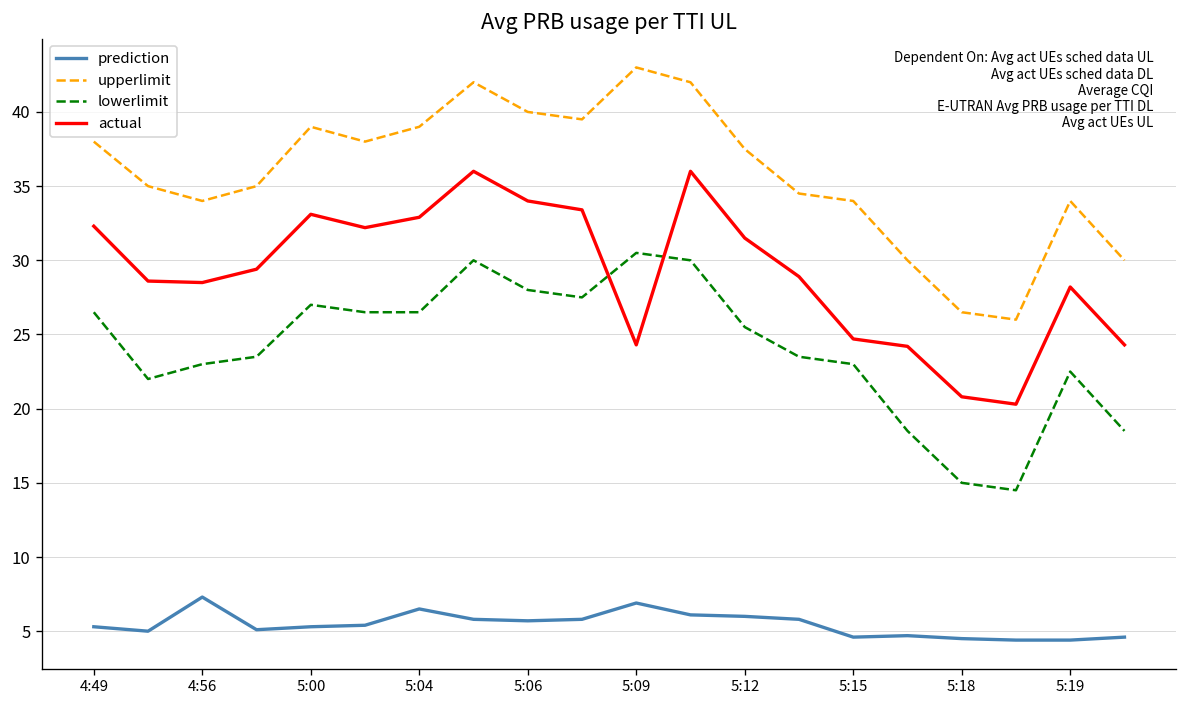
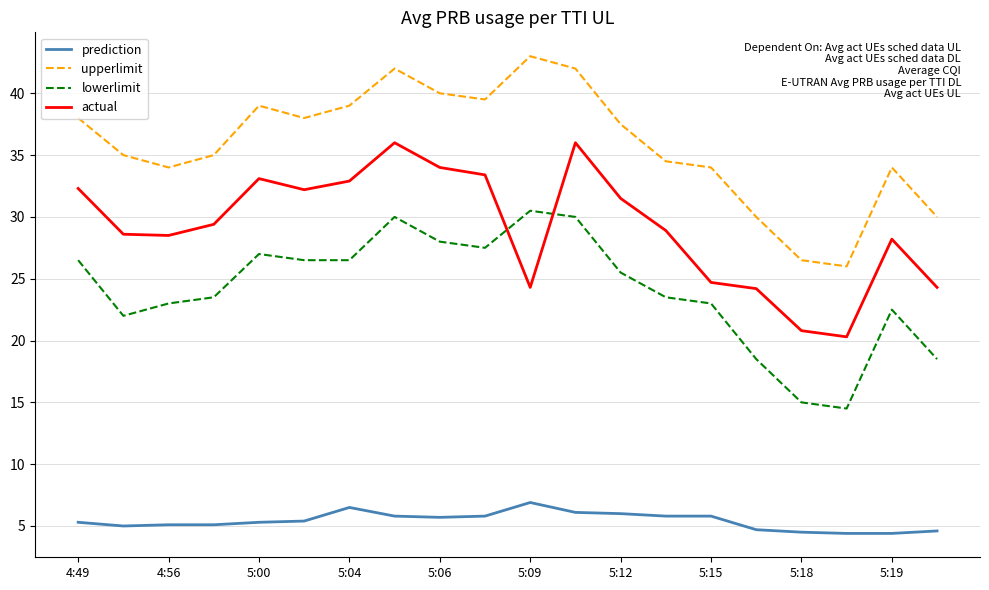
  {
    "prediction": {
      "4:49": 5.3,
-     "4:56": 7.3,
+     "4:56": 5.1,
      "5:00": 5.3,
      "5:04": 6.5,
      "5:09": 6.9,
      "5:12": 6.0,
-     "5:15": 4.6
+     "5:15": 5.8
    },
    "upperlimit": {
      "4:56": 34.0,
      "5:00": 39.0,
      "5:04": 39.0,
      "5:09": 43.0,
      "5:12": 37.5,
      "5:15": 34.0
    },
    "lowerlimit": {
      "4:49": 26.5,
      "4:56": 23.0,
      "5:00": 27.0,
      "5:04": 26.5,
      "5:09": 30.5,
      "5:12": 25.5,
      "5:15": 23.0
    },
    "actual": {
      "4:49": 32.3,
      "4:56": 28.5,
      "5:00": 33.1,
      "5:04": 32.9,
      "5:09": 24.3,
      "5:12": 31.5,
      "5:15": 24.7
    }
  }
